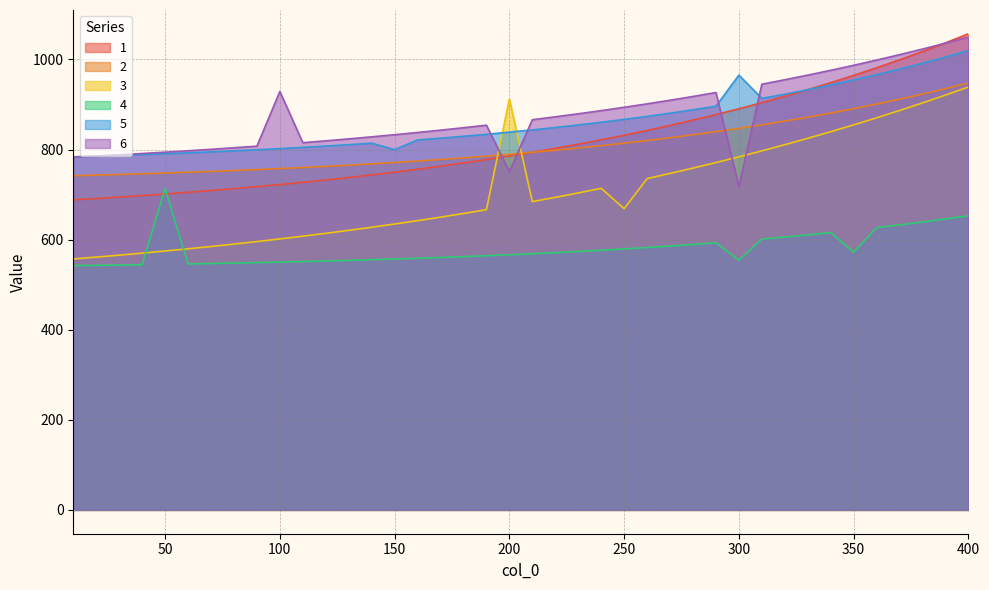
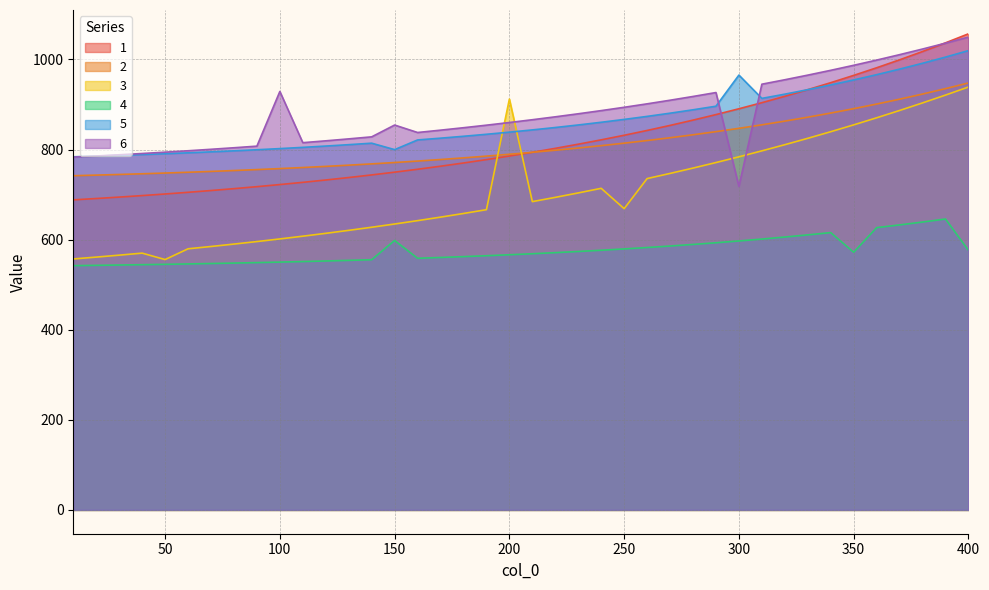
  {
    "3": {
-     "50": 570,
+     "50": 560,
      "100": 600,
      "150": 630,
      "200": 910,
      "250": 670,
      "300": 780,
      "350": 850,
      "400": 940
    },
    "4": {
-     "50": 710,
+     "50": 550,
      "100": 550,
-     "150": 560,
+     "150": 600,
      "200": 570,
      "250": 580,
-     "300": 550,
+     "300": 600,
      "350": 570,
-     "400": 650
+     "400": 580
    },
    "5": {
      "100": 800,
      "150": 800,
      "200": 840,
      "250": 870,
      "300": 970,
      "350": 950,
      "400": 1020
    },
    "6": {
      "100": 930,
-     "150": 830,
-     "200": 750,
+     "150": 850,
+     "200": 860,
      "250": 890,
      "300": 720,
      "350": 990,
      "400": 1050
    }
  }
